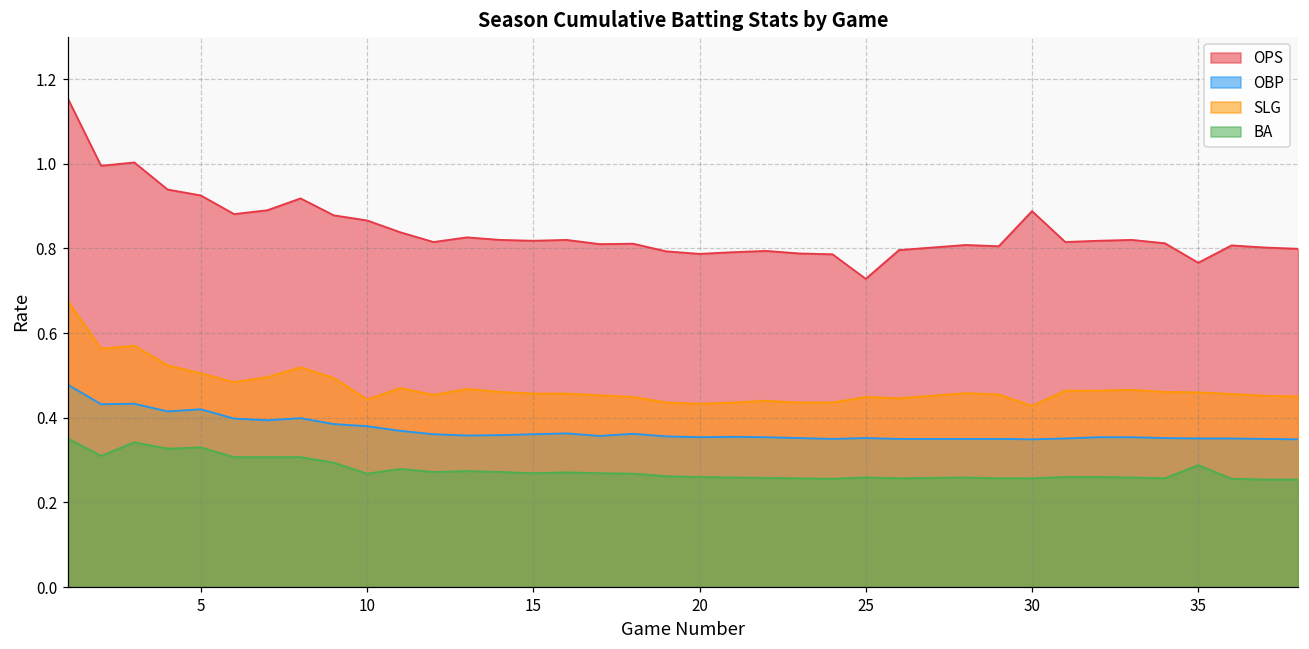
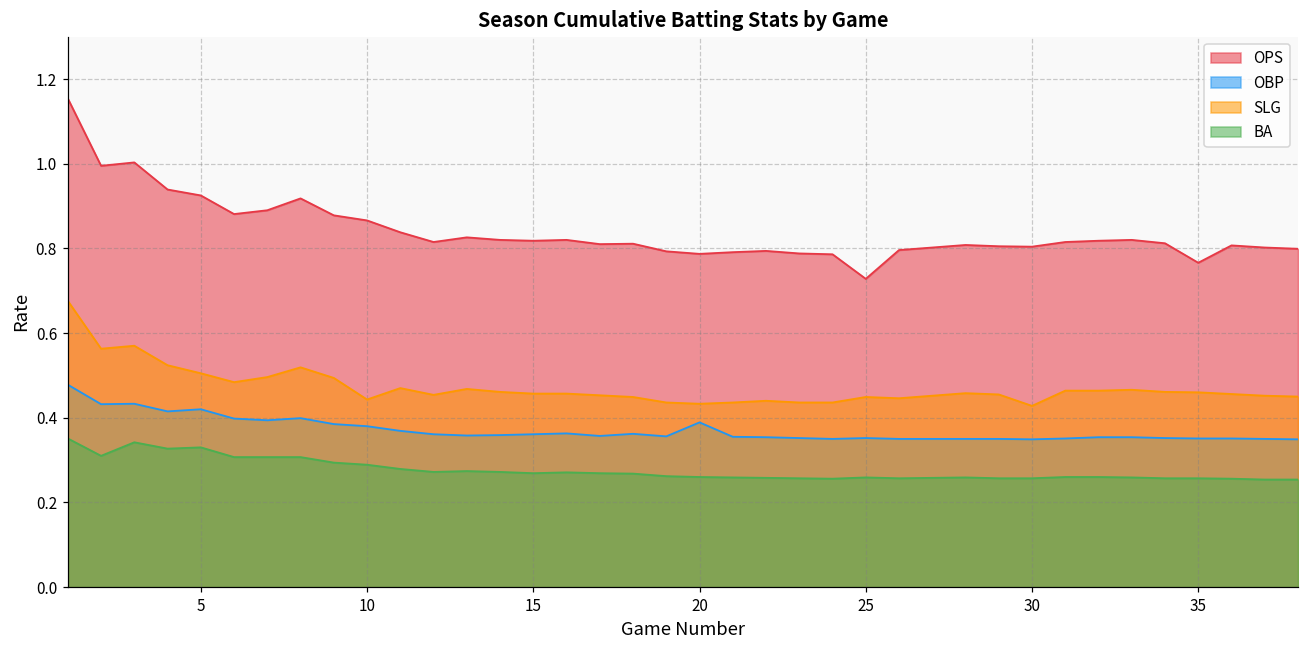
  {
    "OPS": {
      "5": 0.93,
      "10": 0.87,
      "15": 0.82,
      "20": 0.79,
      "25": 0.73,
-     "30": 0.89,
+     "30": 0.80,
      "35": 0.77
    },
    "OBP": {
      "5": 0.42,
      "10": 0.38,
      "15": 0.36,
-     "20": 0.35,
+     "20": 0.39,
      "25": 0.35,
      "30": 0.35,
      "35": 0.35
    },
    "SLG": {
      "5": 0.51,
      "10": 0.44,
      "15": 0.46,
      "20": 0.43,
      "25": 0.45,
      "30": 0.43,
      "35": 0.46
    },
    "BA": {
      "5": 0.33,
-     "10": 0.27,
+     "10": 0.29,
      "15": 0.27,
      "20": 0.26,
      "25": 0.26,
      "30": 0.26,
-     "35": 0.29
+     "35": 0.26
    }
  }
